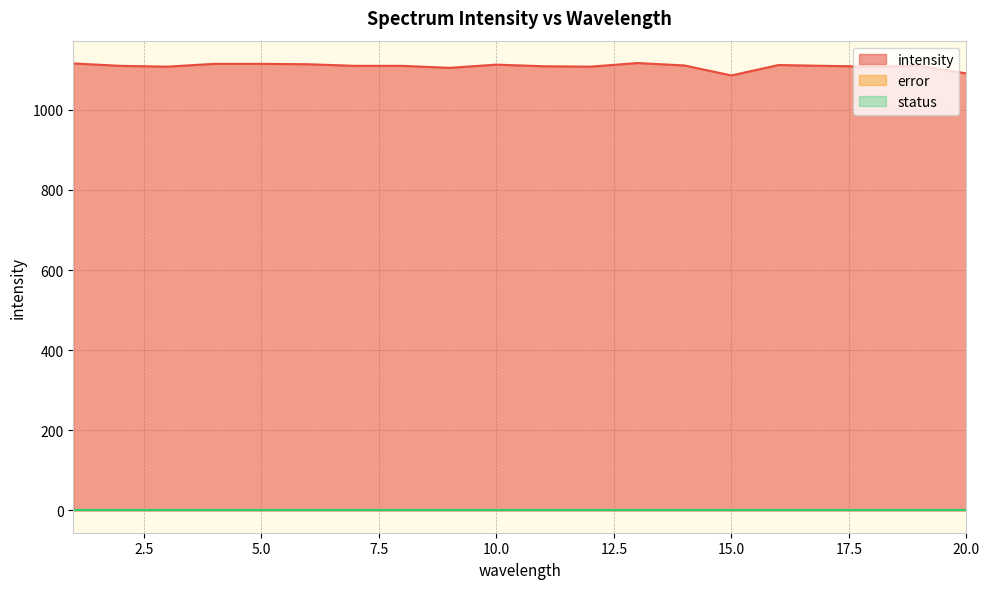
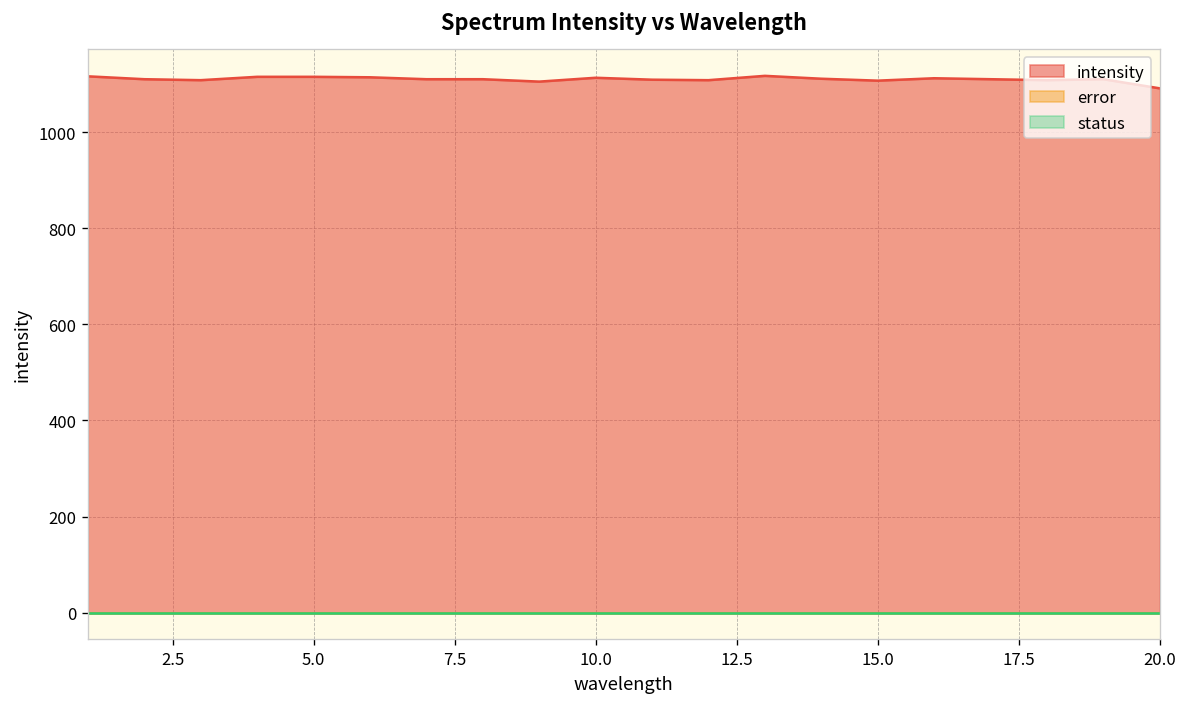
  {
    "intensity": {
      "5.0": 1120,
      "10.0": 1110,
-     "15.0": 1090,
+     "15.0": 1110,
      "20.0": 1090
    },
    "status": {
      "5.0": 0,
      "10.0": 0,
      "15.0": 0,
      "20.0": 0
    }
  }
